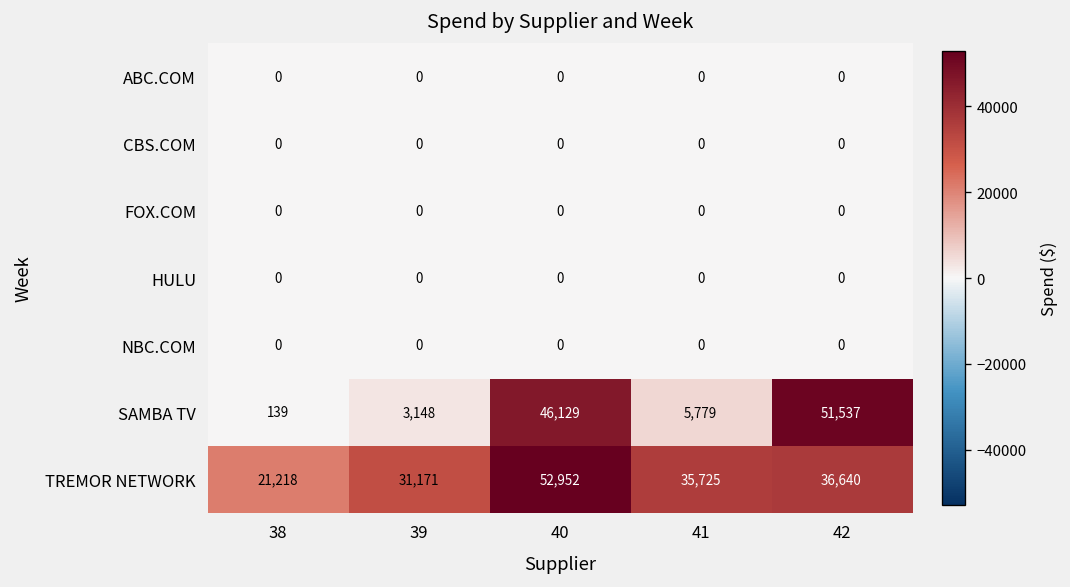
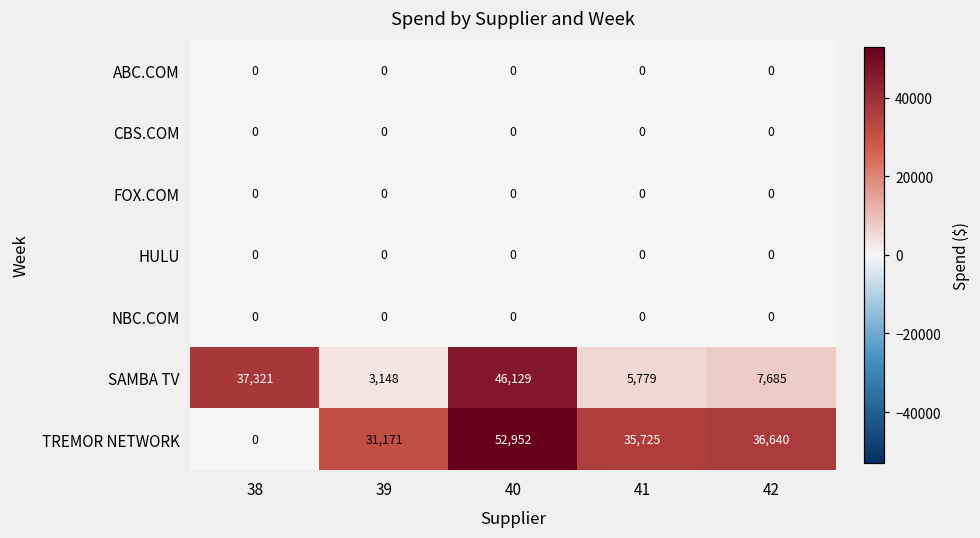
  {
    "ABC.COM": {
      "38": "0",
      "39": "0",
      "40": "0",
      "41": "0",
      "42": "0"
    },
    "CBS.COM": {
      "38": "0",
      "39": "0",
      "40": "0",
      "41": "0",
      "42": "0"
    },
    "FOX.COM": {
      "38": "0",
      "39": "0",
      "40": "0",
      "41": "0",
      "42": "0"
    },
    "HULU": {
      "38": "0",
      "39": "0",
      "40": "0",
      "41": "0",
      "42": "0"
    },
    "NBC.COM": {
      "38": "0",
      "39": "0",
      "40": "0",
      "41": "0",
      "42": "0"
    },
    "SAMBA TV": {
-     "38": "139",
+     "38": "37,321",
      "39": "3,148",
      "40": "46,129",
      "41": "5,779",
-     "42": "51,537"
+     "42": "7,685"
    },
    "TREMOR NETWORK": {
-     "38": "21,218",
+     "38": "0",
      "39": "31,171",
      "40": "52,952",
      "41": "35,725",
      "42": "36,640"
    }
  }
